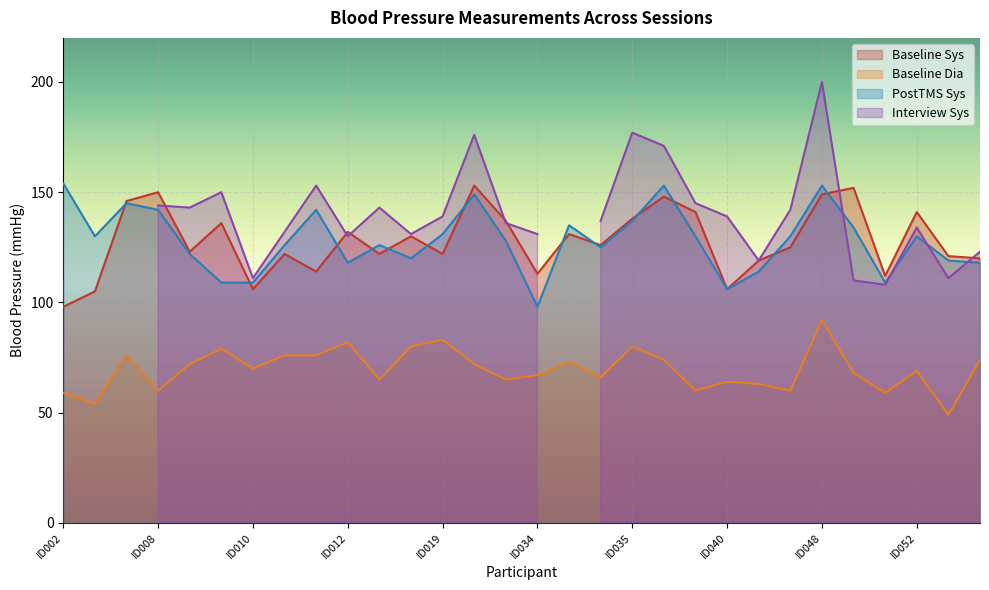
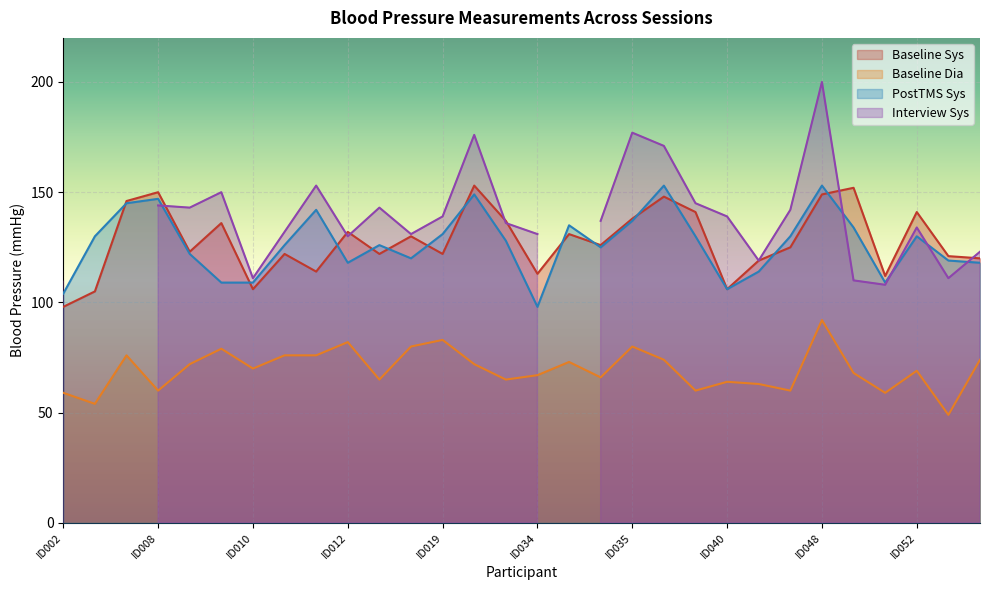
  {
    "PostTMS Sys": {
-     "ID002": 154,
-     "ID008": 142,
+     "ID002": 104,
+     "ID008": 147,
      "ID010": 109,
      "ID012": 118,
      "ID019": 131,
      "ID034": 98,
      "ID048": 153,
      "ID052": 130
    }
  }
